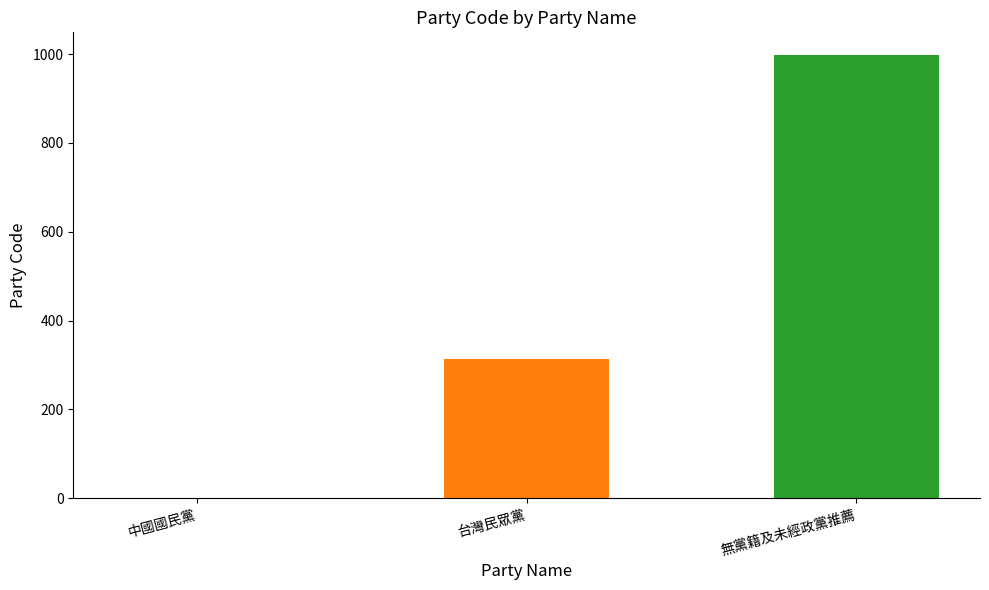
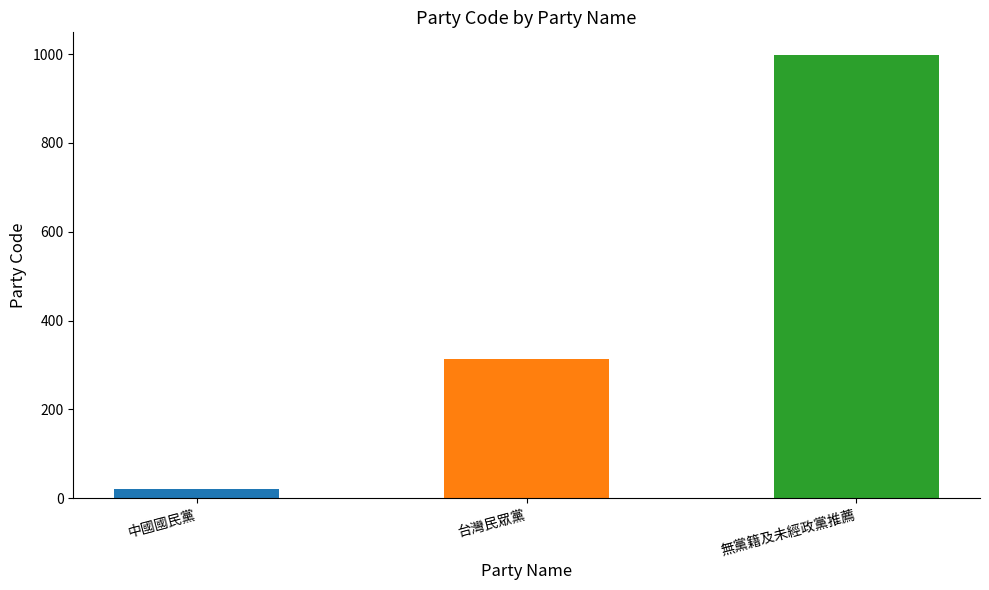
  {
-   "中國國民黨": 0,
+   "中國國民黨": 20,
    "台灣民眾黨": 310,
    "無黨籍及未經政黨推薦": 1000
  }
